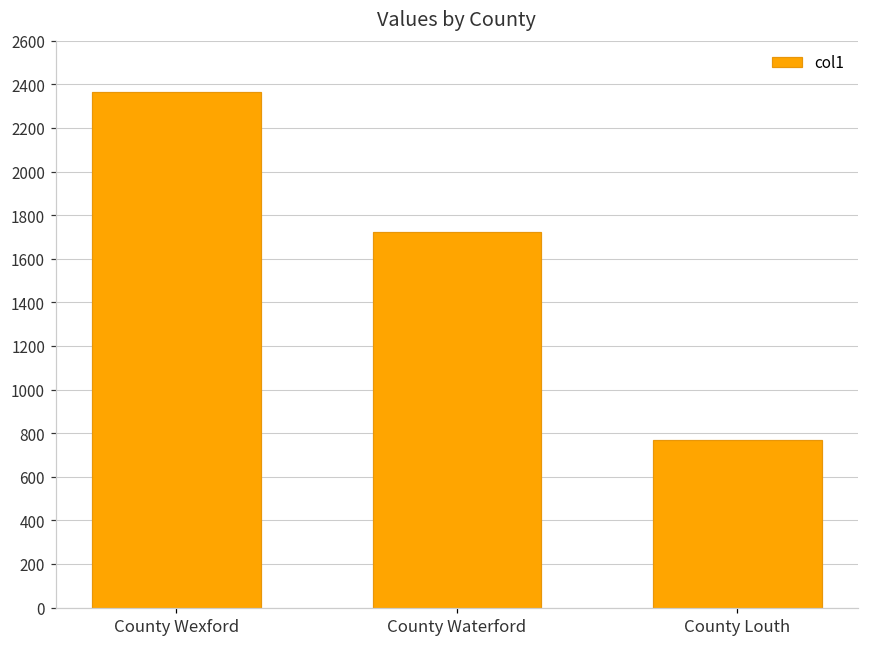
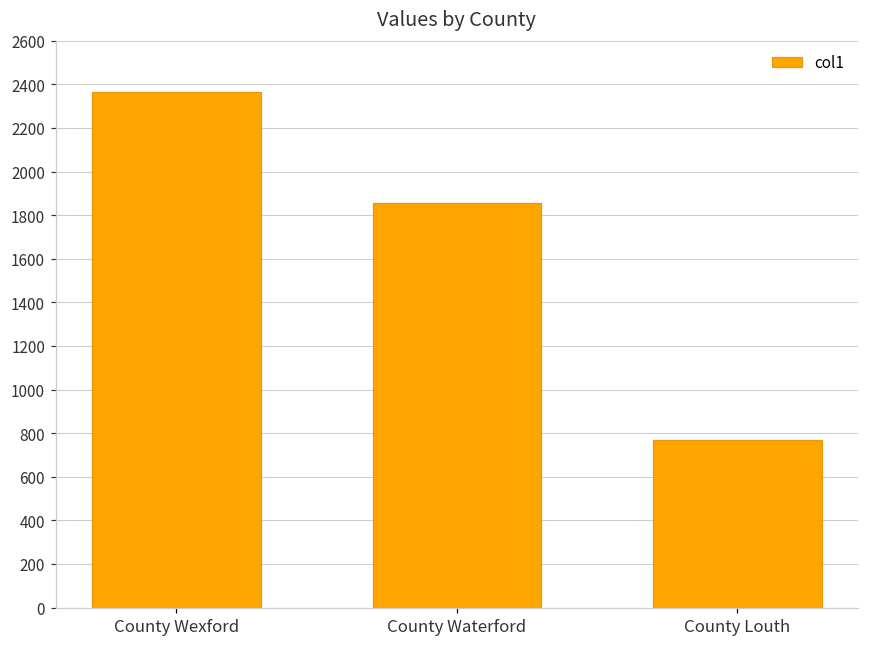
  {
    "County Wexford": 2370,
-   "County Waterford": 1720,
+   "County Waterford": 1860,
    "County Louth": 770
  }
